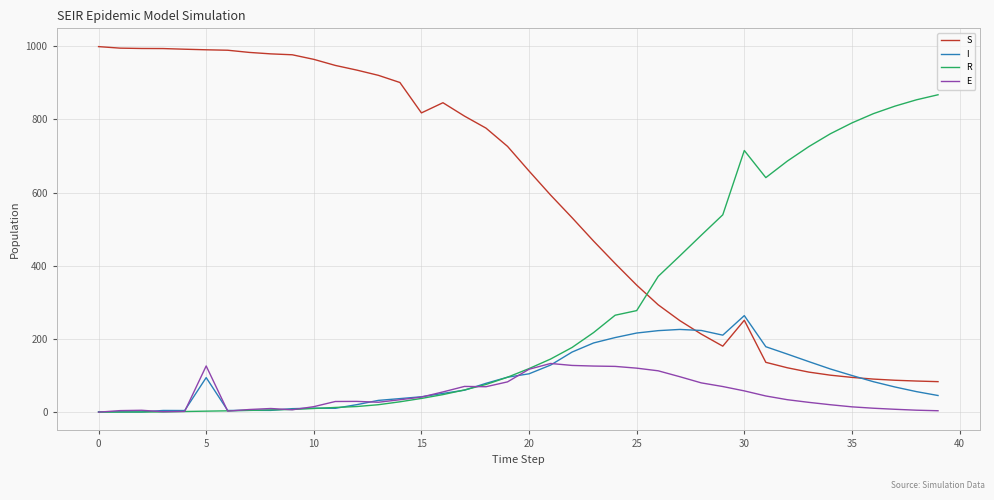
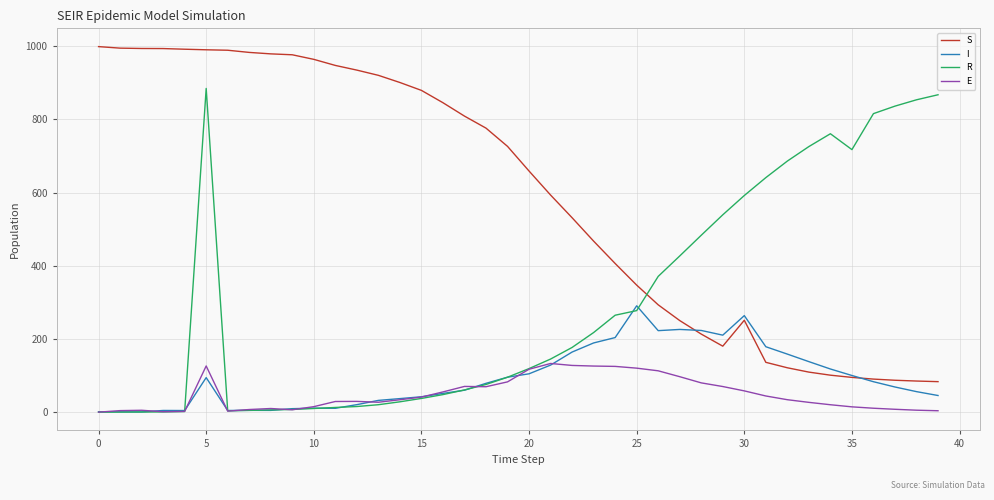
  {
    "S": {
      "0": 1000,
      "5": 990,
      "10": 960,
-     "15": 820,
+     "15": 880,
      "20": 660,
      "25": 350,
      "30": 250
    },
    "I": {
      "5": 90,
      "20": 100,
-     "25": 220,
+     "25": 290,
      "30": 260
    },
    "R": {
-     "5": 0,
+     "5": 880,
      "25": 280,
-     "30": 720,
-     "35": 790
+     "30": 590,
+     "35": 720
    },
    "E": {
      "5": 130,
      "25": 120,
      "30": 60,
      "35": 10
    }
  }
